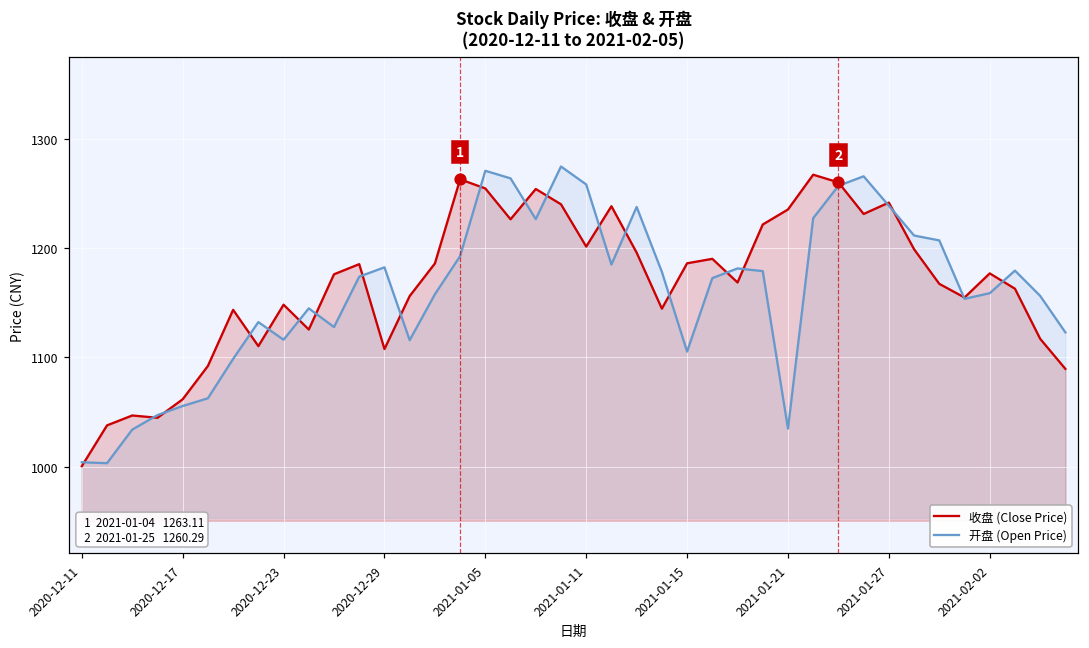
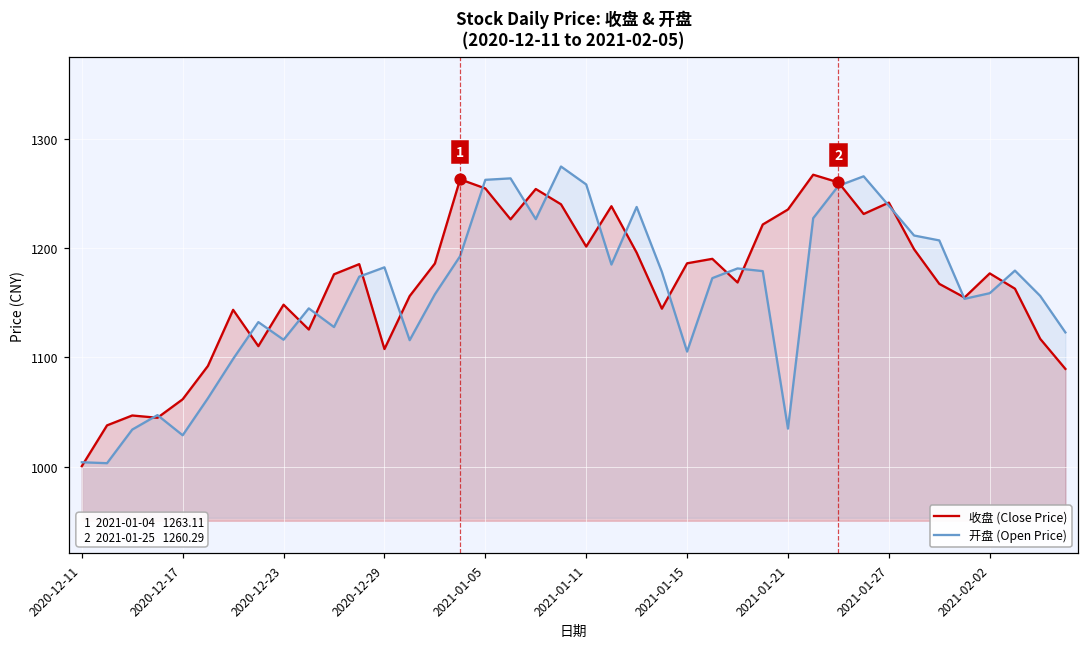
  {
    "开盘 (Open Price)": {
      "2020-12-11": 1000,
-     "2020-12-17": 1060,
+     "2020-12-17": 1030,
      "2020-12-23": 1120,
      "2020-12-29": 1180,
-     "2021-01-05": 1270,
+     "2021-01-05": 1260,
      "2021-01-11": 1260,
      "2021-01-15": 1110,
      "2021-01-21": 1030,
      "2021-01-27": 1240,
      "2021-02-02": 1160
    }
  }
